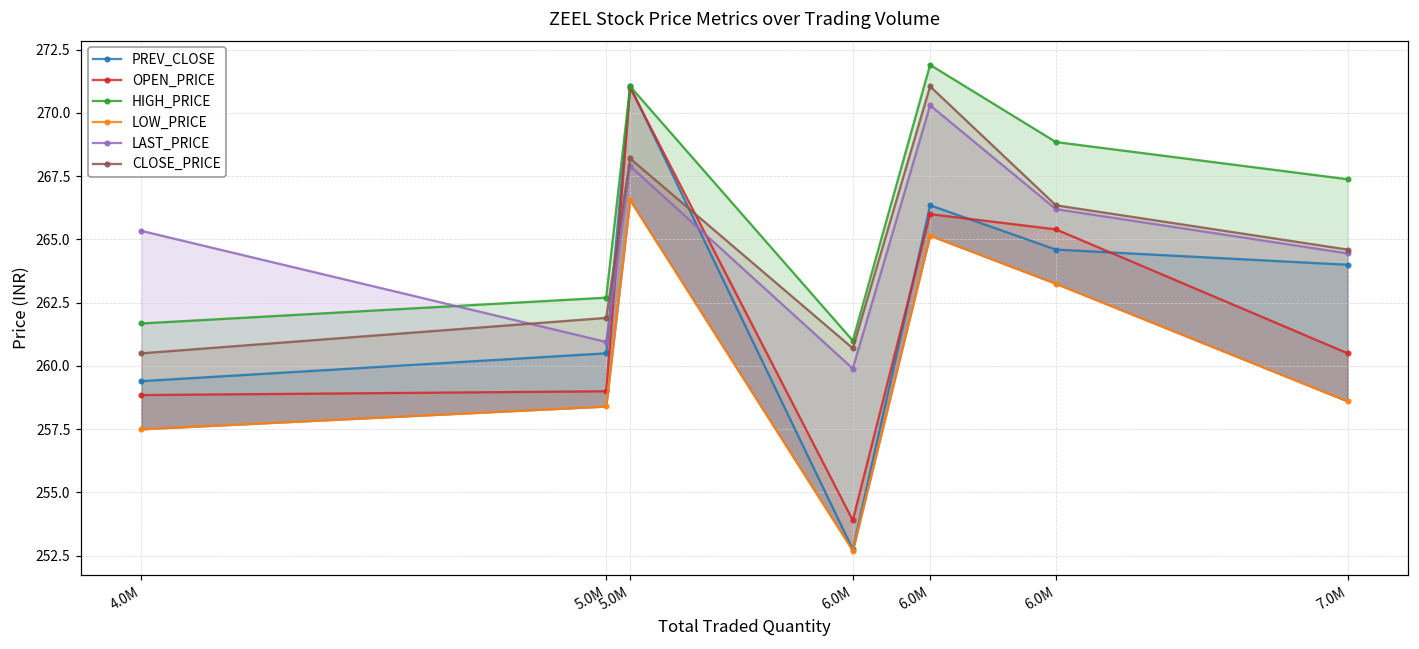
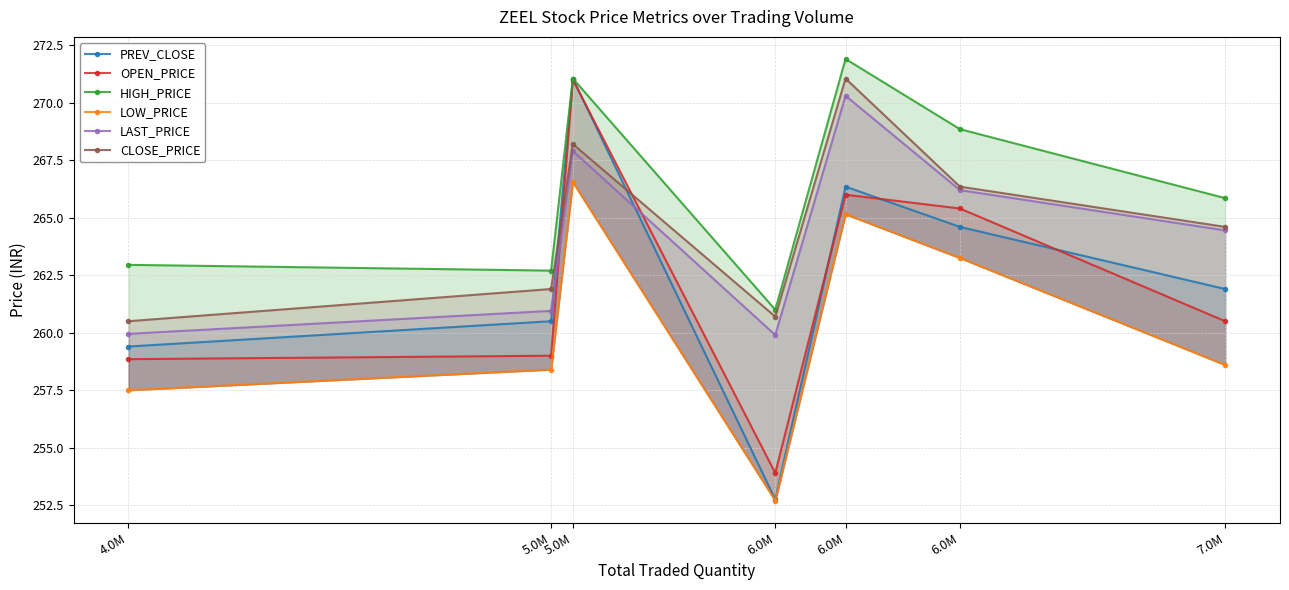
  {
    "PREV_CLOSE": {
      "4.0M": 259.4,
-     "7.0M": 264.0
+     "7.0M": 261.9
    },
    "OPEN_PRICE": {
      "4.0M": 258.9,
      "7.0M": 260.5
    },
    "HIGH_PRICE": {
-     "4.0M": 261.7,
-     "7.0M": 267.4
+     "4.0M": 263.0,
+     "7.0M": 265.9
    },
    "LOW_PRICE": {
      "4.0M": 257.5,
      "7.0M": 258.6
    },
    "LAST_PRICE": {
-     "4.0M": 265.3,
+     "4.0M": 260.0,
      "7.0M": 264.5
    },
    "CLOSE_PRICE": {
      "4.0M": 260.5,
      "7.0M": 264.6
    }
  }
